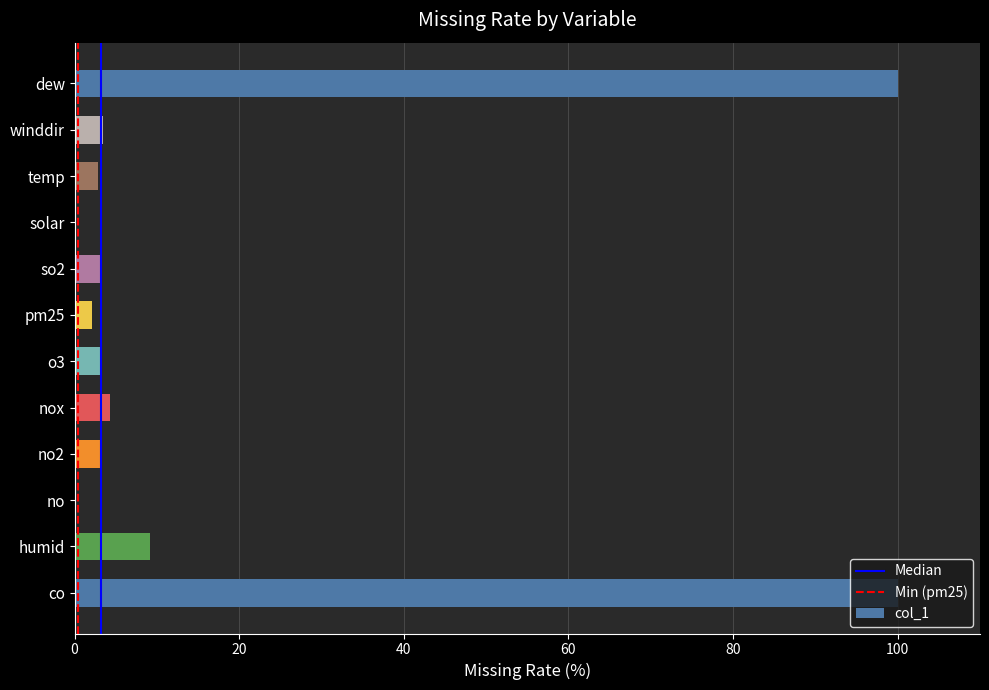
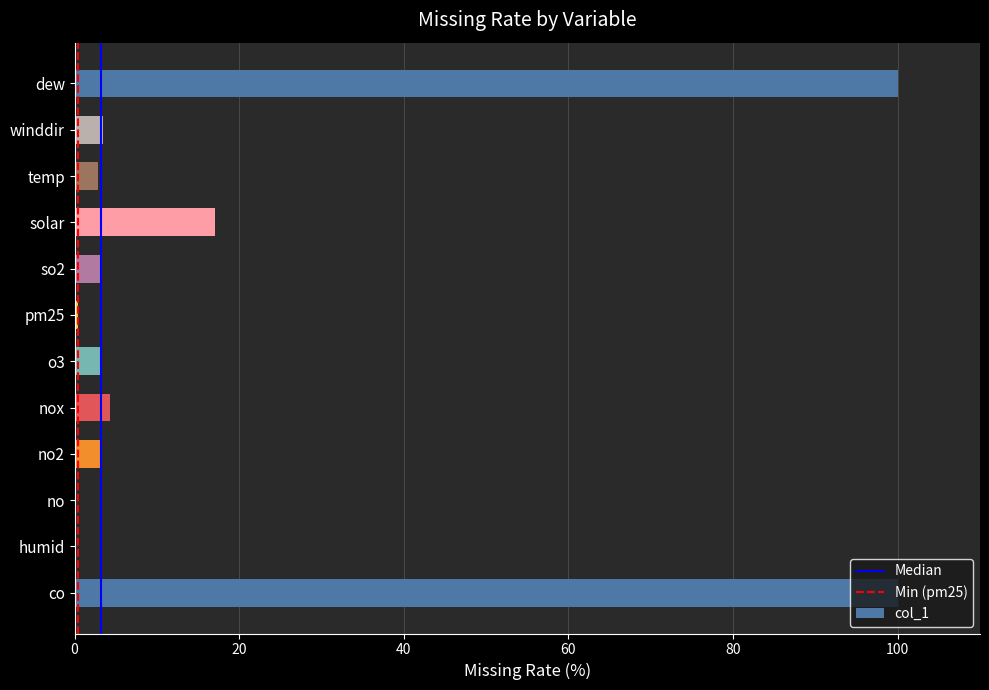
  {
    "dew": 100,
    "winddir": 4,
    "temp": 3,
-   "solar": 0,
+   "solar": 17,
    "so2": 3,
-   "pm25": 2,
+   "pm25": 0,
    "o3": 3,
    "nox": 4,
    "no2": 3,
    "no": 0,
-   "humid": 9
+   "humid": 0
  }
